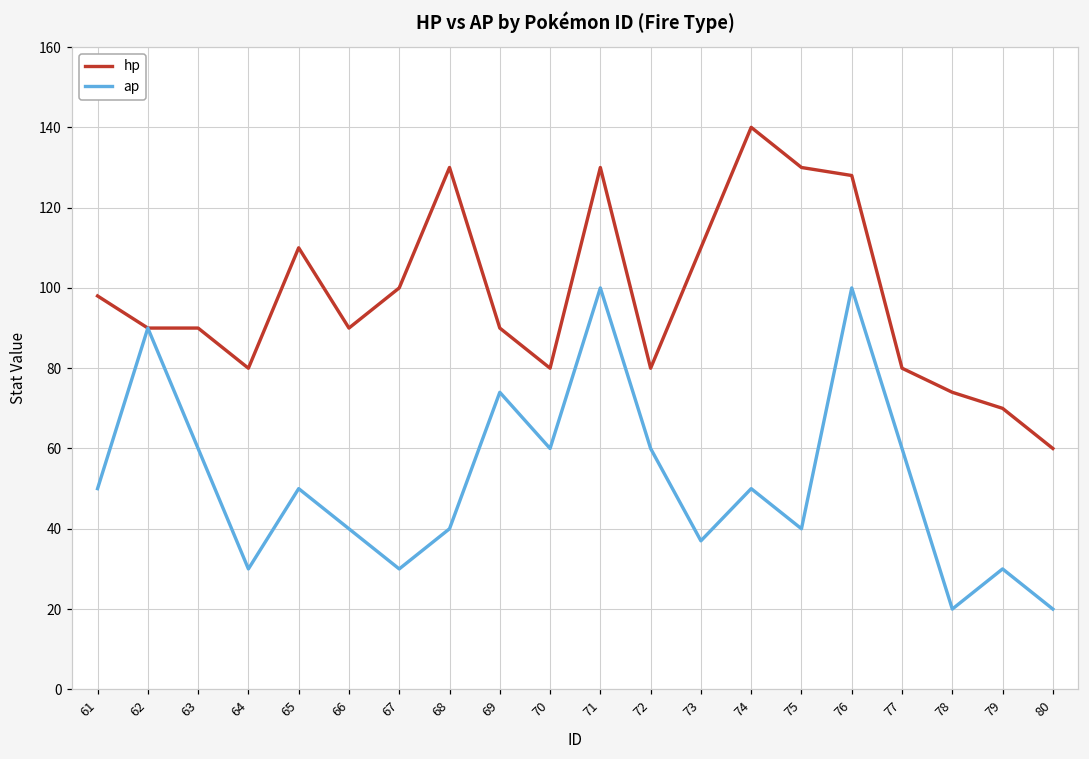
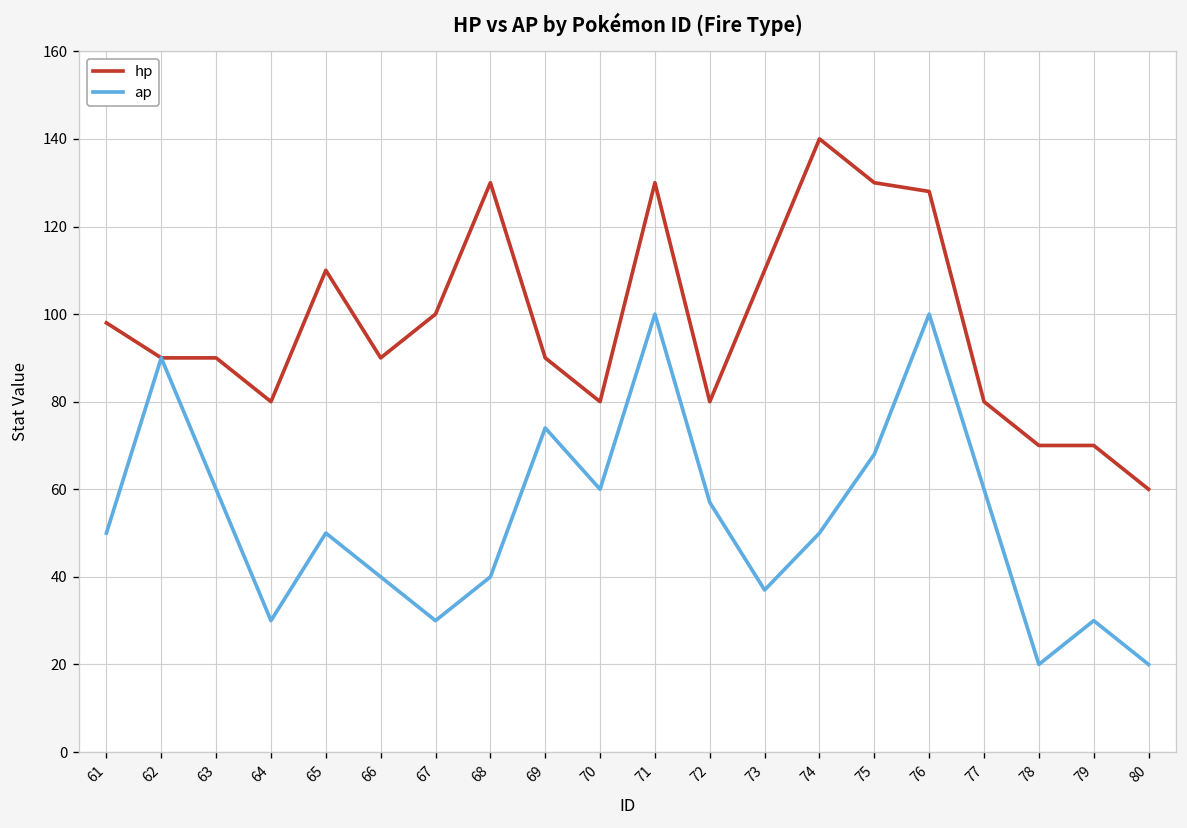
  {
    "hp": {
      "61": 98,
      "63": 90,
      "64": 80,
      "65": 110,
      "66": 90,
      "67": 100,
      "68": 130,
      "69": 90,
      "70": 80,
      "71": 130,
      "72": 80,
      "73": 110,
      "74": 140,
      "75": 130,
      "76": 128,
      "77": 80,
-     "78": 74,
+     "78": 70,
      "79": 70,
      "80": 60
    },
    "ap": {
      "61": 50,
      "63": 60,
      "64": 30,
      "65": 50,
      "66": 40,
      "67": 30,
      "68": 40,
      "69": 74,
      "70": 60,
      "71": 100,
-     "72": 60,
+     "72": 57,
      "73": 37,
      "74": 50,
-     "75": 40,
+     "75": 68,
      "76": 100,
      "77": 60,
      "78": 20,
      "79": 30,
      "80": 20
    }
  }
